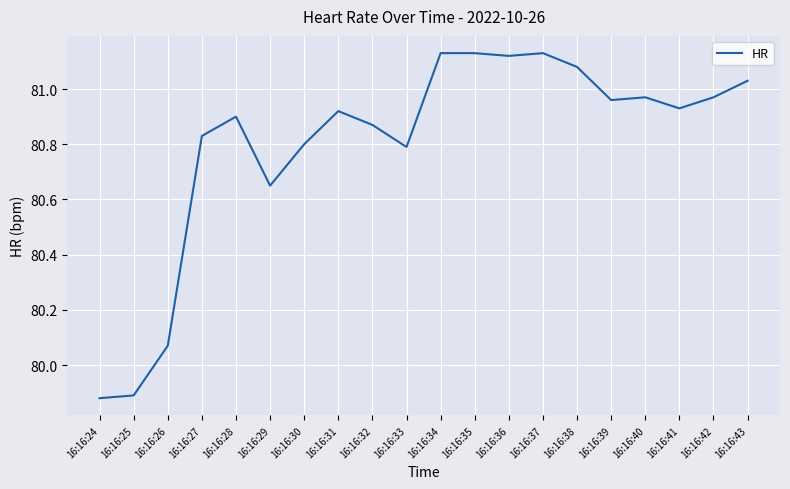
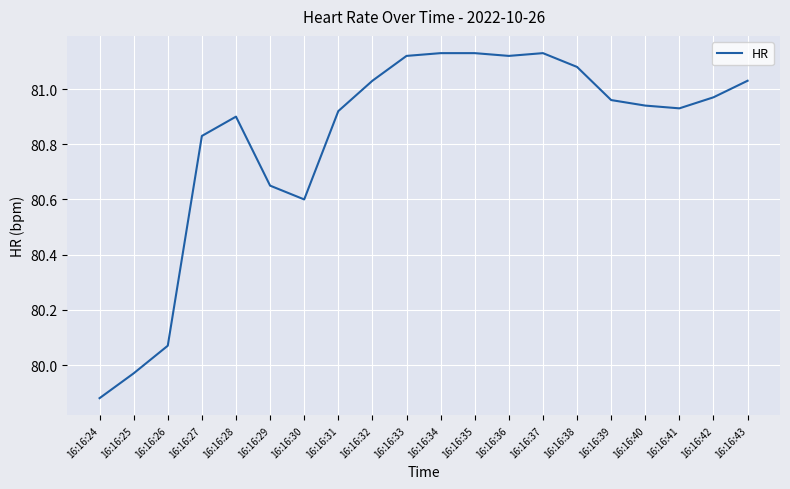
  {
    "16:16:24": 79.88,
-   "16:16:25": 79.89,
+   "16:16:25": 79.97,
    "16:16:26": 80.07,
    "16:16:27": 80.83,
    "16:16:28": 80.90,
    "16:16:29": 80.65,
-   "16:16:30": 80.8,
+   "16:16:30": 80.6,
    "16:16:31": 80.92,
-   "16:16:32": 80.87,
-   "16:16:33": 80.79,
+   "16:16:32": 81.03,
+   "16:16:33": 81.12,
    "16:16:34": 81.13,
    "16:16:35": 81.13,
    "16:16:36": 81.12,
    "16:16:37": 81.13,
    "16:16:38": 81.08,
    "16:16:39": 80.96,
-   "16:16:40": 80.97,
+   "16:16:40": 80.94,
    "16:16:41": 80.93,
    "16:16:42": 80.97,
    "16:16:43": 81.03
  }
